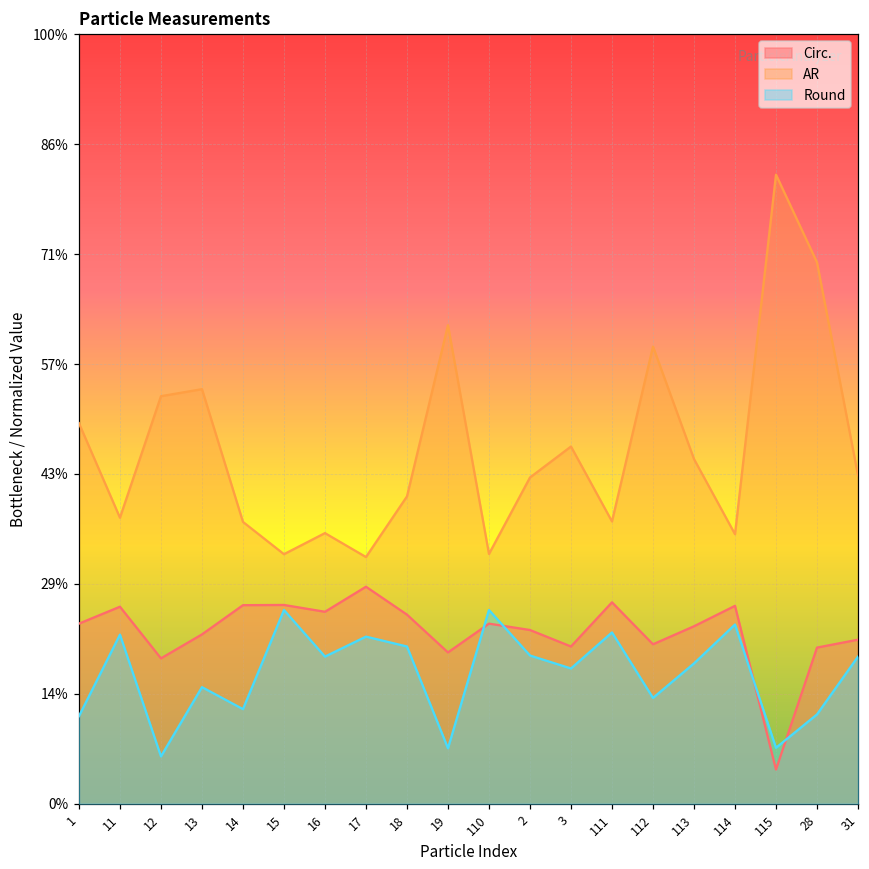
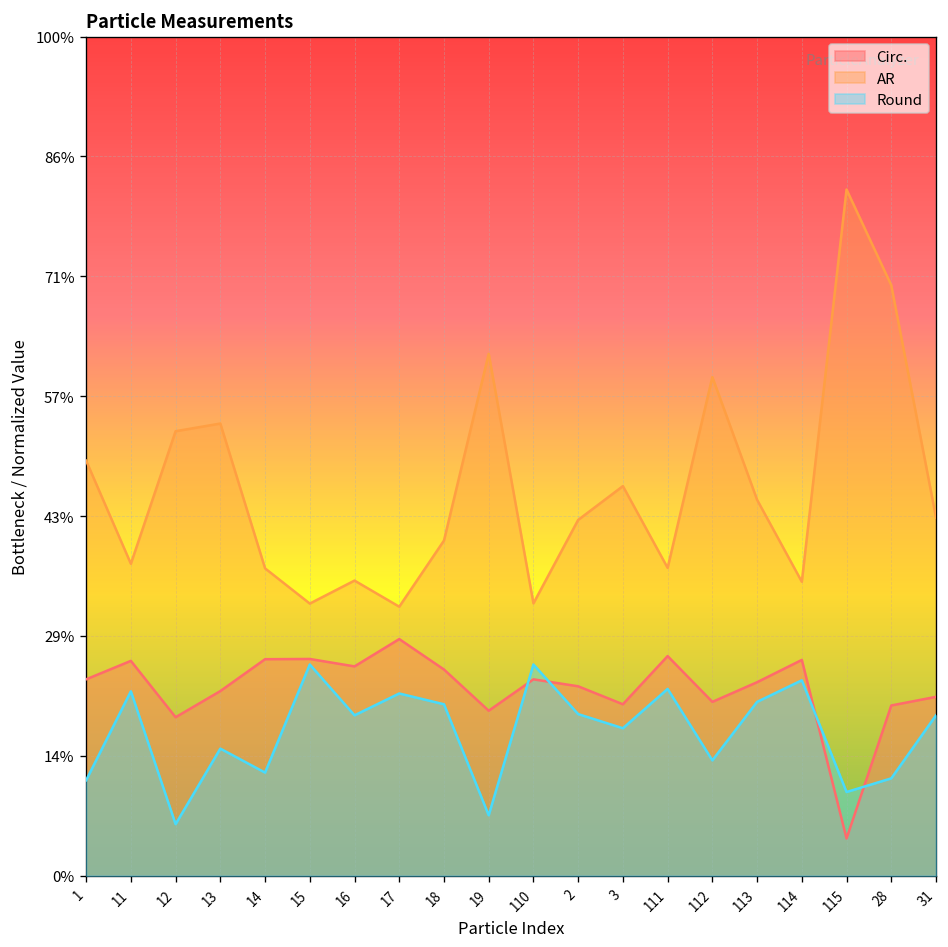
  {
    "Round": {
      "1": "11%",
      "11": "22%",
      "12": "6%",
      "13": "15%",
      "14": "12%",
      "15": "25%",
      "16": "19%",
      "17": "22%",
      "18": "20%",
      "19": "7%",
      "110": "25%",
      "2": "19%",
      "3": "18%",
      "111": "22%",
      "112": "14%",
-     "113": "18%",
+     "113": "21%",
      "114": "23%",
-     "115": "7%",
+     "115": "10%",
      "28": "12%",
      "31": "19%"
    }
  }
